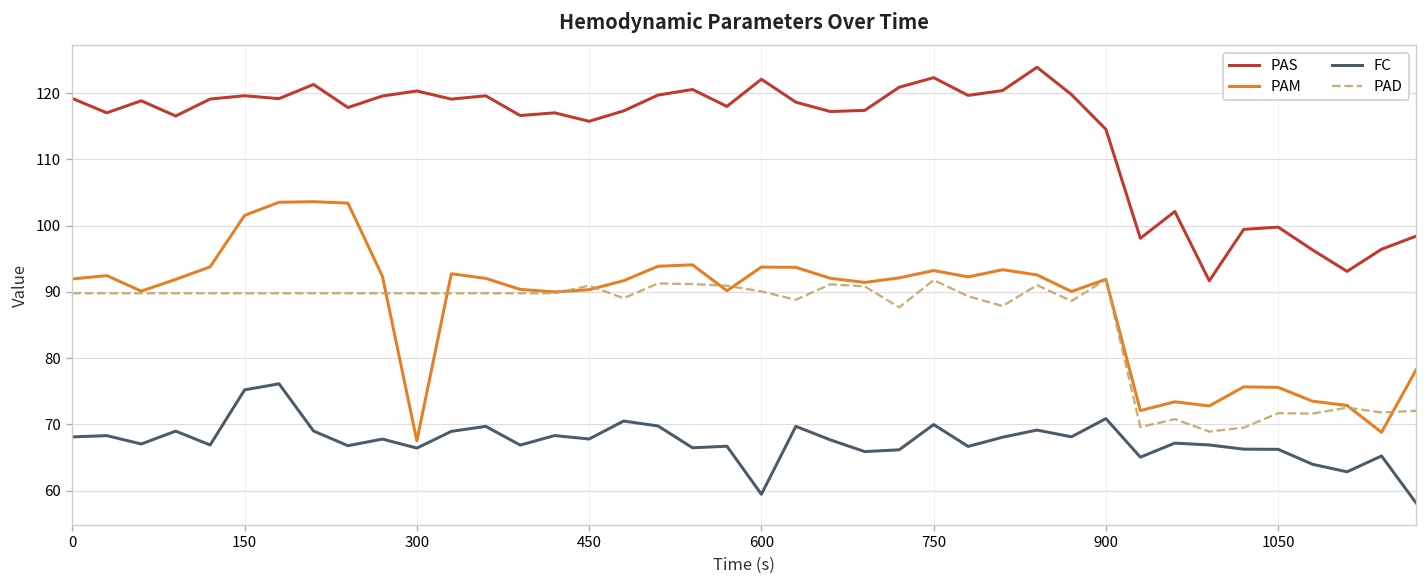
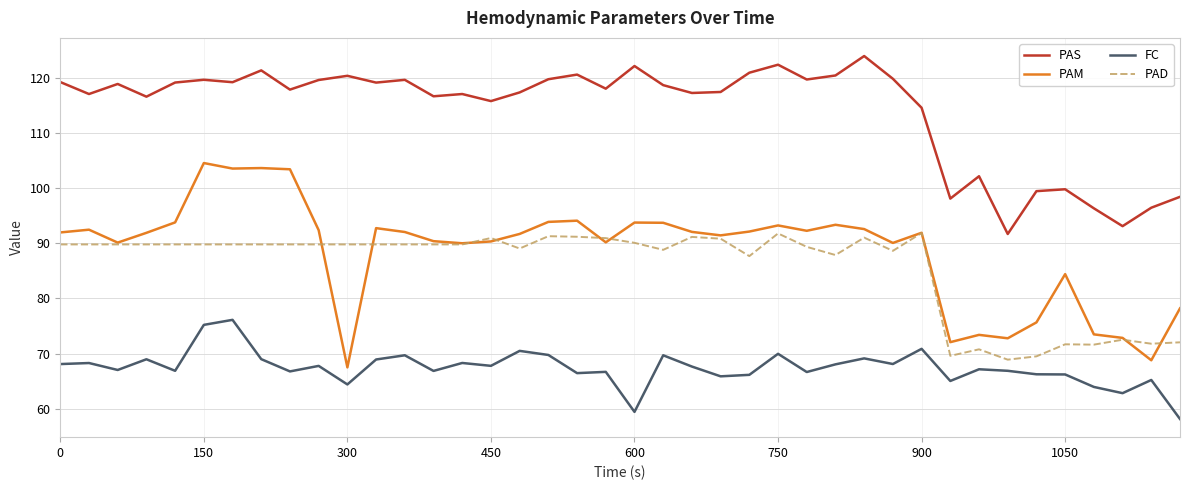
  {
    "PAS": {
      "0": 119,
      "150": 120,
      "300": 120,
      "450": 116,
      "600": 122,
      "750": 122,
      "900": 115,
      "1050": 100
    },
    "PAM": {
      "0": 92,
-     "150": 102,
+     "150": 105,
      "300": 68,
      "450": 90,
      "600": 94,
      "750": 93,
-     "1050": 76
+     "1050": 84
    },
    "FC": {
      "0": 68,
      "150": 75,
-     "300": 66,
+     "300": 64,
      "450": 68,
      "600": 59,
      "750": 70,
      "900": 71,
      "1050": 66
    },
    "PAD": {
      "0": 90,
      "150": 90,
      "300": 90,
      "450": 91,
      "600": 90,
      "750": 92,
      "1050": 72
    }
  }
